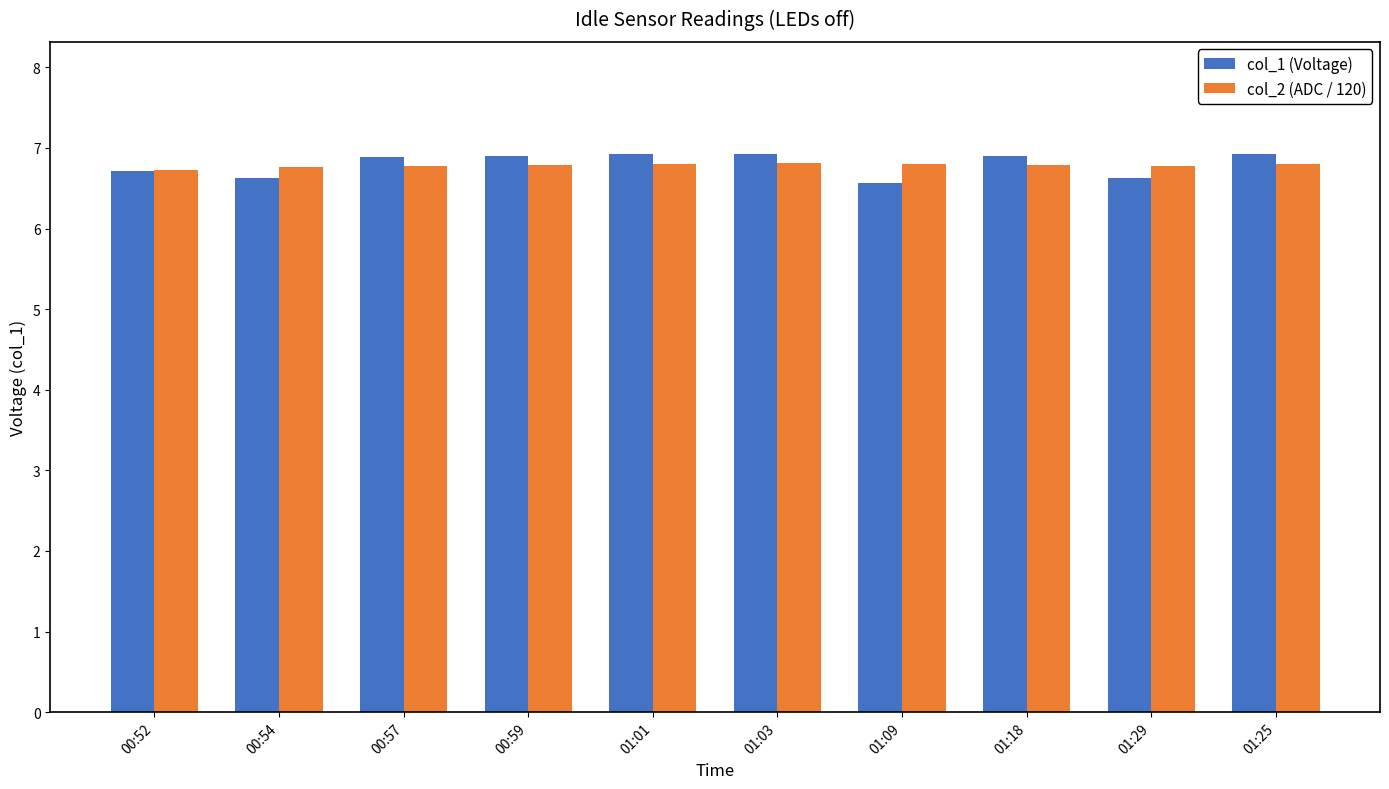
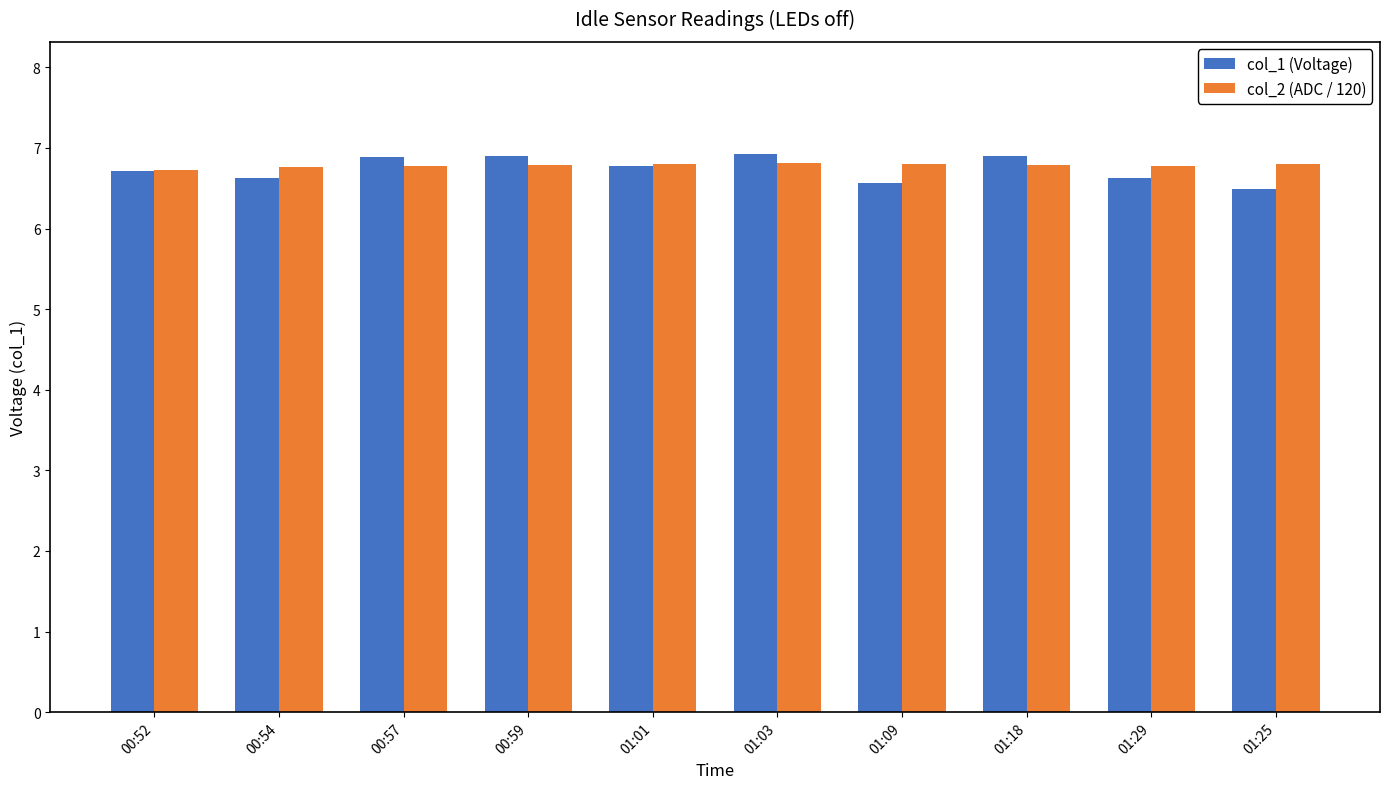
  {
    "col_1 (Voltage)": {
      "00:52": 6.7,
      "00:54": 6.6,
      "00:57": 6.9,
      "00:59": 6.9,
-     "01:01": 6.9,
+     "01:01": 6.8,
      "01:03": 6.9,
      "01:09": 6.6,
      "01:18": 6.9,
      "01:29": 6.6,
-     "01:25": 6.9
+     "01:25": 6.5
    },
    "col_2 (ADC / 120)": {
      "00:52": 6.7,
      "00:54": 6.8,
      "00:57": 6.8,
      "00:59": 6.8,
      "01:01": 6.8,
      "01:03": 6.8,
      "01:09": 6.8,
      "01:18": 6.8,
      "01:29": 6.8,
      "01:25": 6.8
    }
  }
